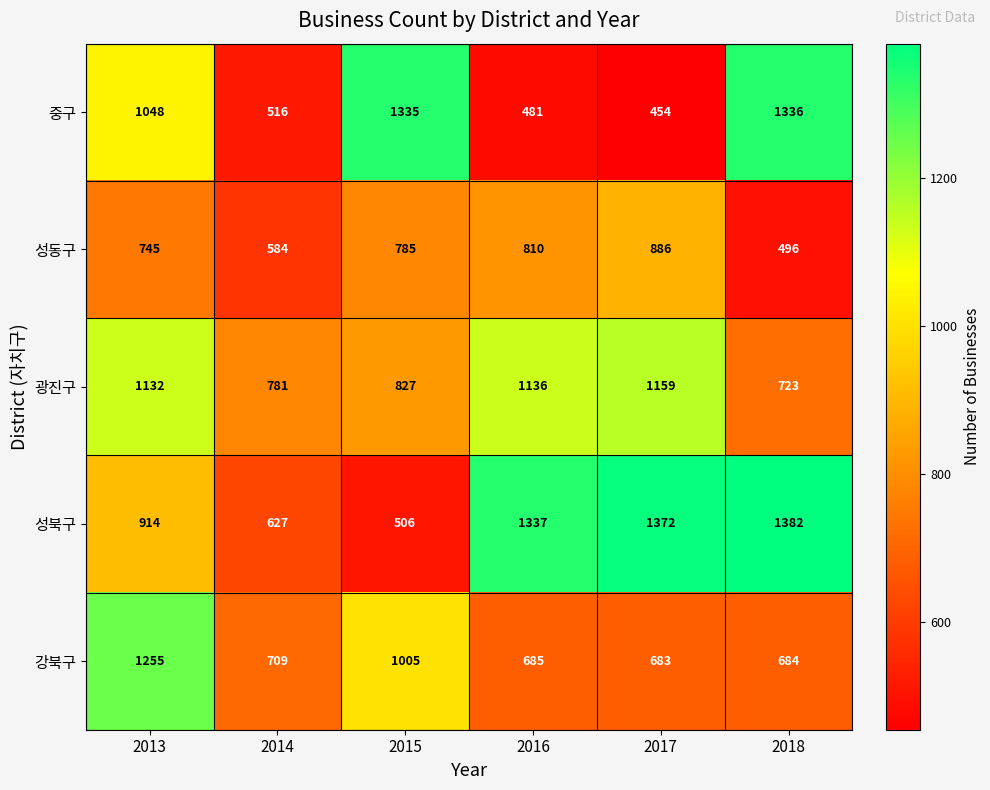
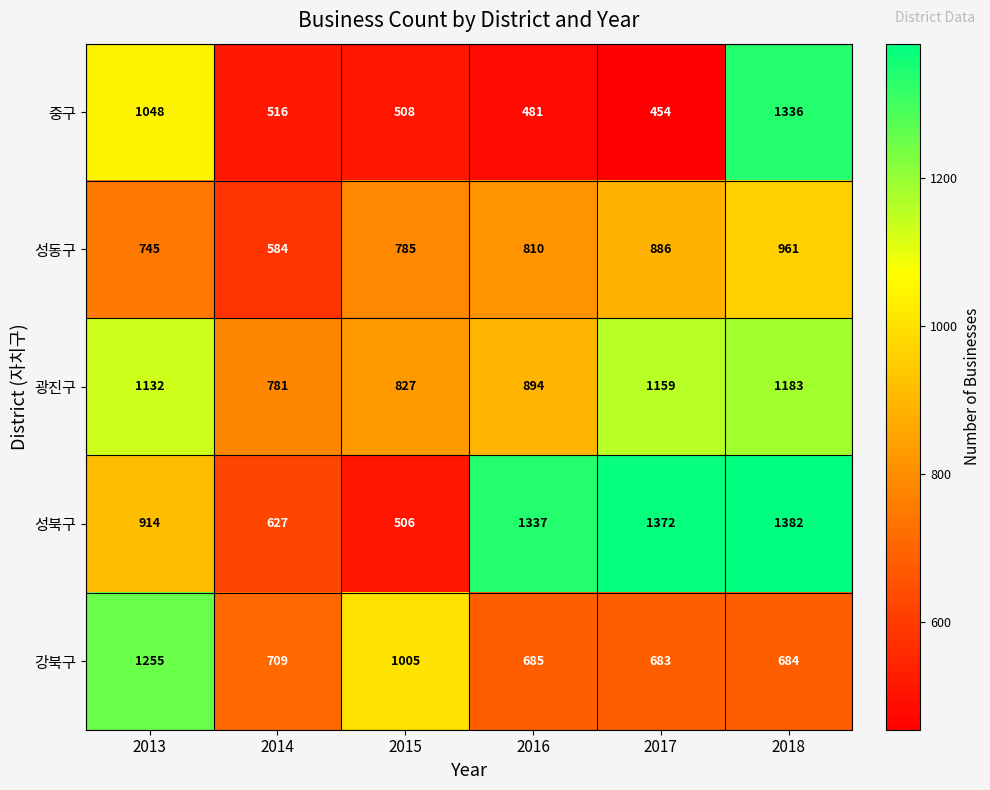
  {
    "중구": {
      "2013": 1048,
      "2014": 516,
-     "2015": 1335,
+     "2015": 508,
      "2016": 481,
      "2017": 454,
      "2018": 1336
    },
    "성동구": {
      "2013": 745,
      "2014": 584,
      "2015": 785,
      "2016": 810,
      "2017": 886,
-     "2018": 496
+     "2018": 961
    },
    "광진구": {
      "2013": 1132,
      "2014": 781,
      "2015": 827,
-     "2016": 1136,
+     "2016": 894,
      "2017": 1159,
-     "2018": 723
+     "2018": 1183
    },
    "성북구": {
      "2013": 914,
      "2014": 627,
      "2015": 506,
      "2016": 1337,
      "2017": 1372,
      "2018": 1382
    },
    "강북구": {
      "2013": 1255,
      "2014": 709,
      "2015": 1005,
      "2016": 685,
      "2017": 683,
      "2018": 684
    }
  }
